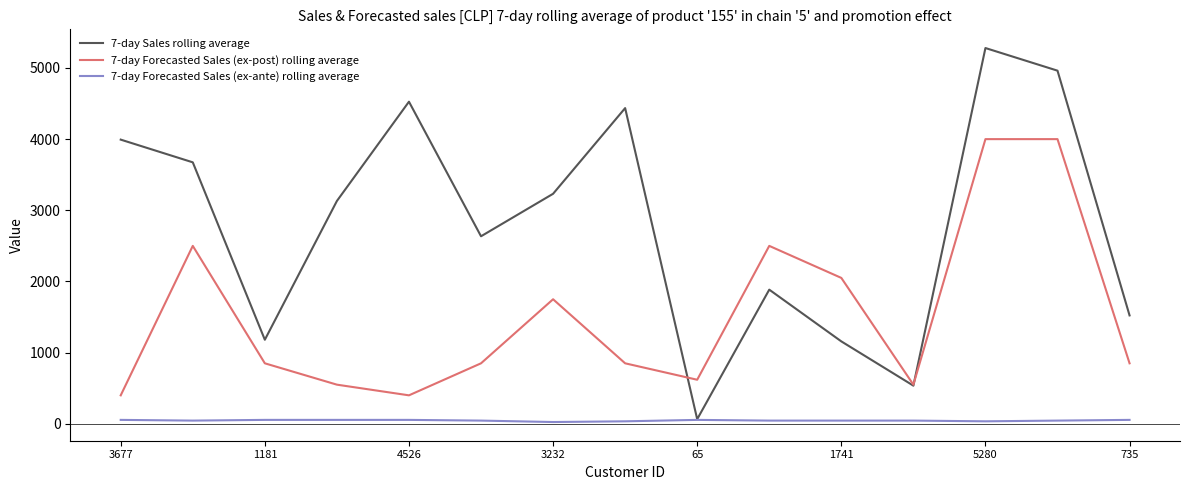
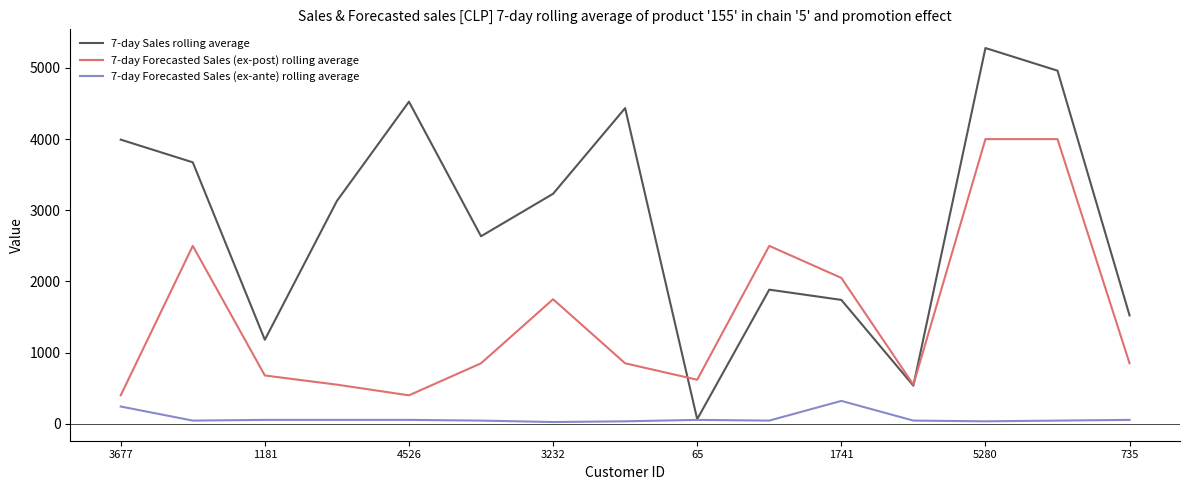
  {
    "7-day Sales rolling average": {
      "3677": 4000,
      "1181": 1200,
      "4526": 4500,
      "3232": 3200,
-     "1741": 1200,
+     "1741": 1700,
      "5280": 5300,
      "735": 1500
    },
    "7-day Forecasted Sales (ex-post) rolling average": {
      "3677": 400,
-     "1181": 900,
+     "1181": 700,
      "4526": 400,
      "3232": 1800,
      "65": 600,
      "1741": 2100,
      "5280": 4000,
      "735": 900
    },
    "7-day Forecasted Sales (ex-ante) rolling average": {
-     "3677": 100,
+     "3677": 200,
      "1181": 100,
      "4526": 100,
      "3232": 0,
-     "1741": 0,
+     "1741": 300,
      "5280": 0,
      "735": 100
    }
  }
